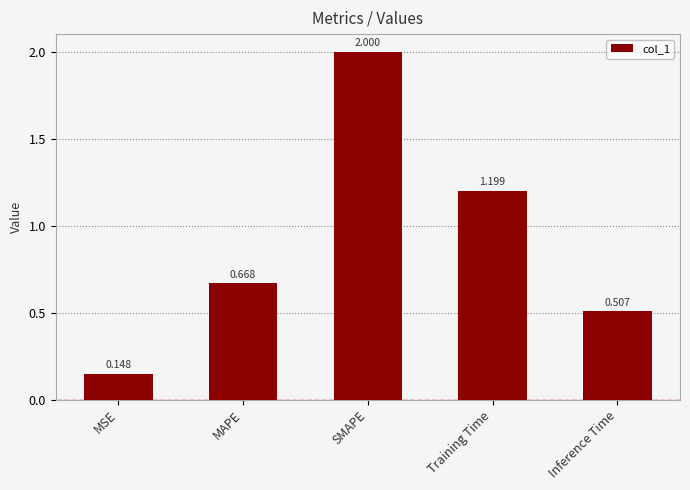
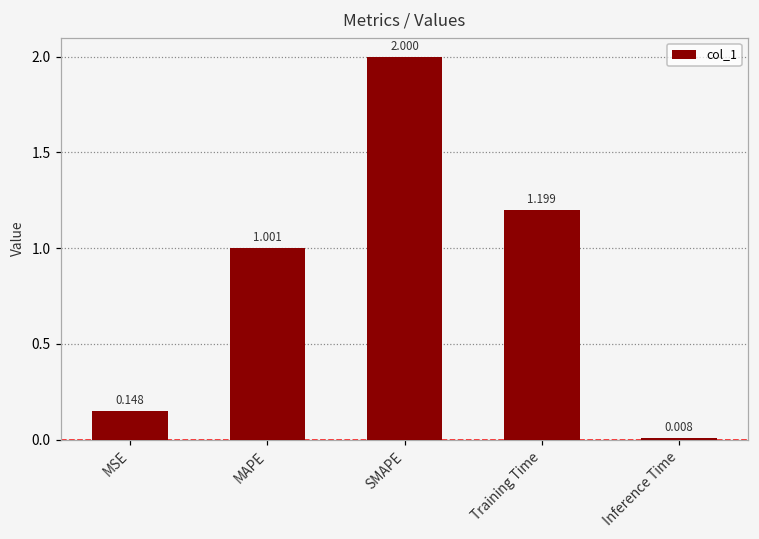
  {
    "MSE": 0.148,
-   "MAPE": 0.668,
+   "MAPE": 1.001,
    "SMAPE": 2.000,
    "Training Time": 1.199,
-   "Inference Time": 0.507
+   "Inference Time": 0.008
  }
